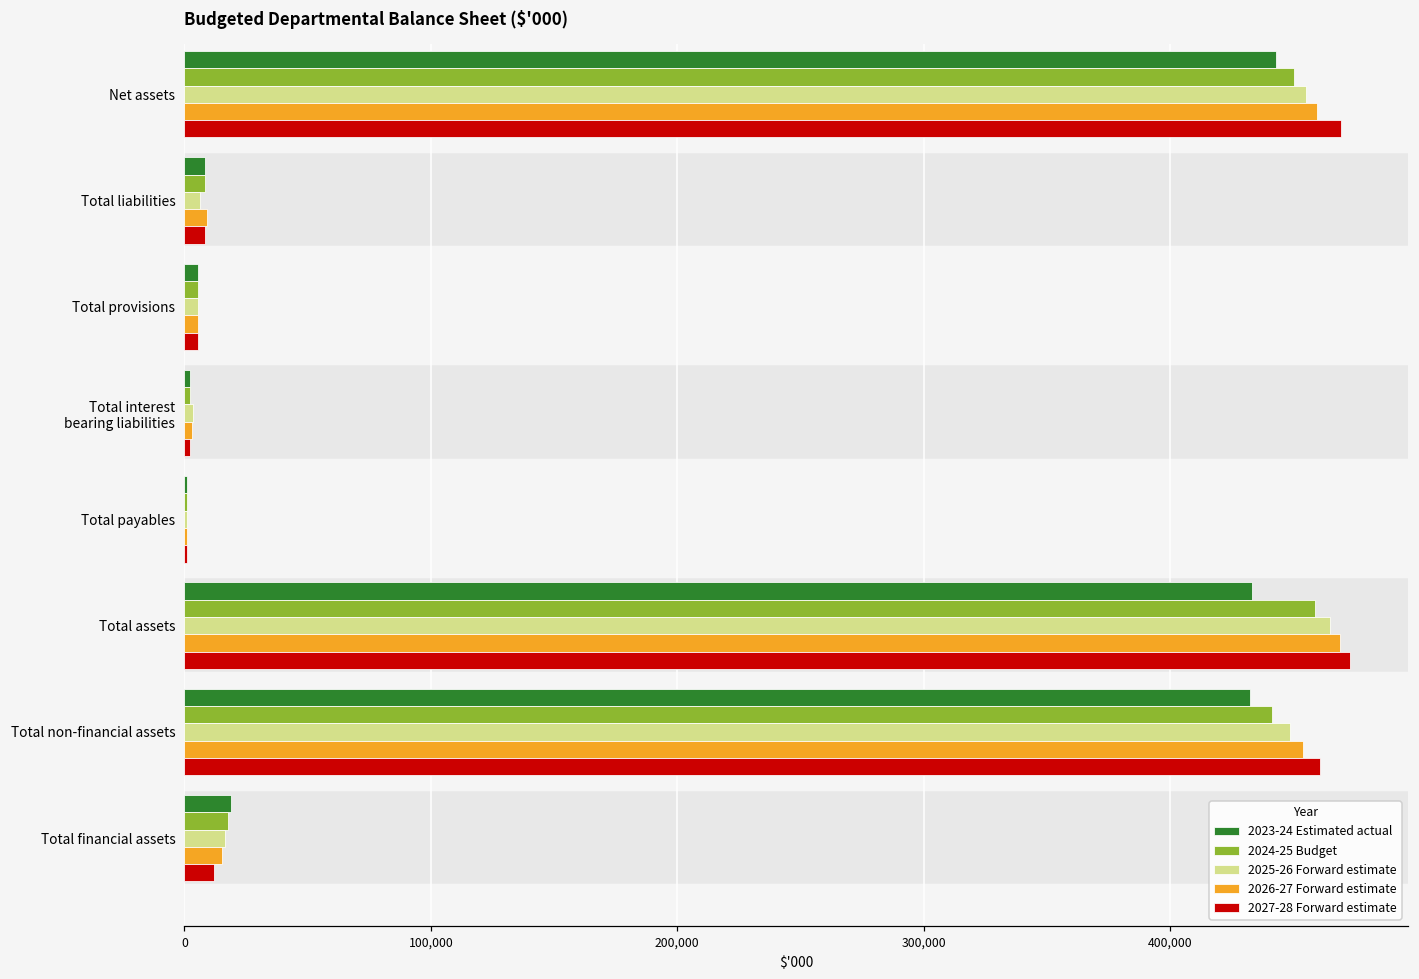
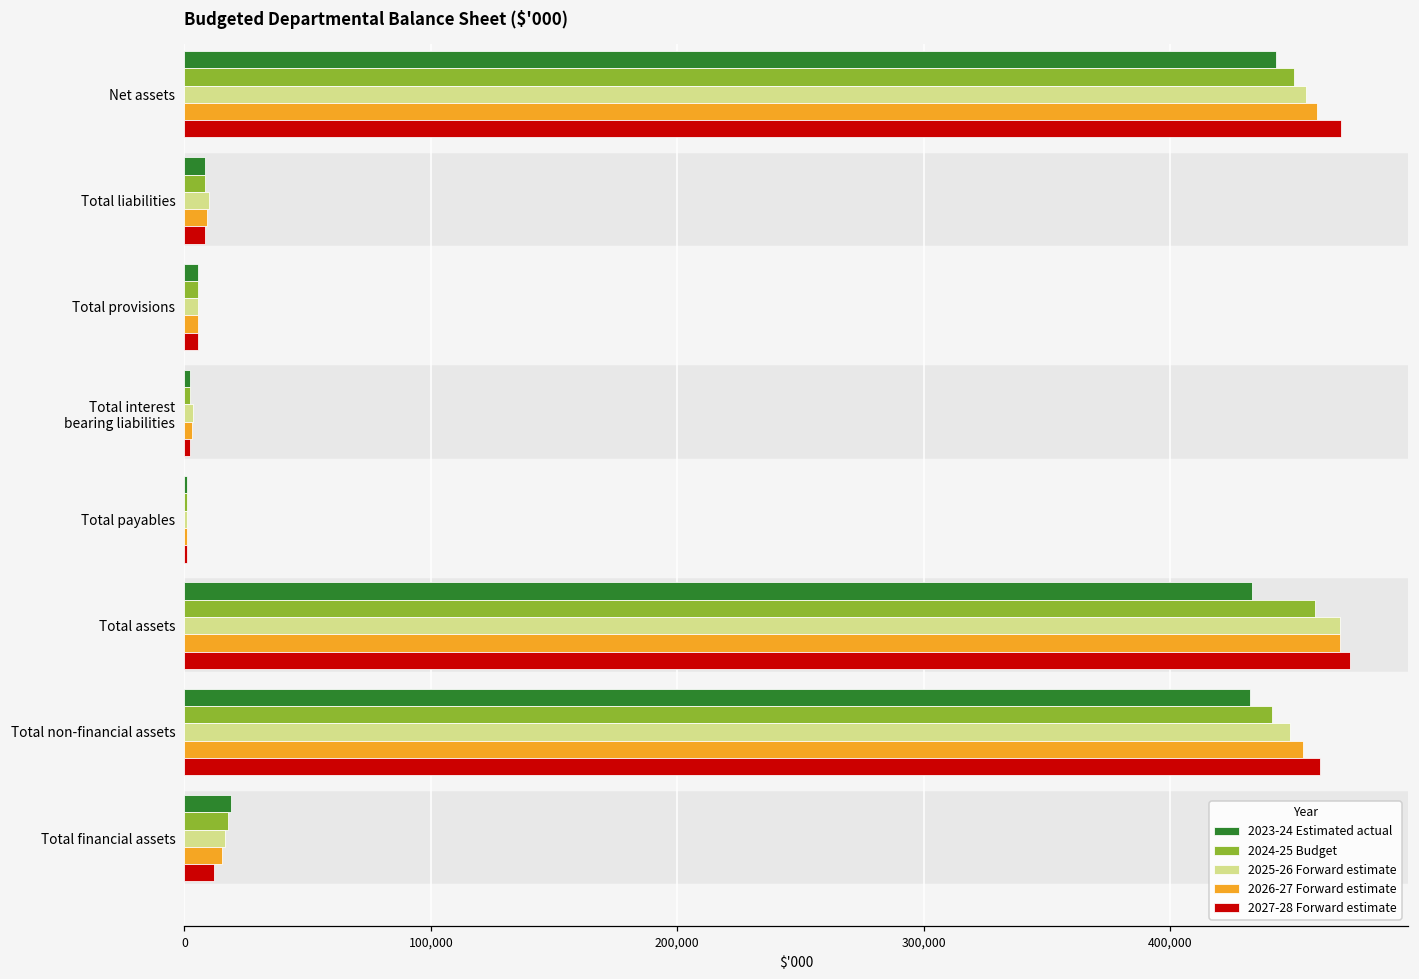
  {
    "2023-24 Estimated actual": {
      "Net assets": "443,000",
      "Total liabilities": "8,000",
      "Total provisions": "5,000",
      "Total interest bearing liabilities": "2,000",
      "Total assets": "433,000",
      "Total non-financial assets": "432,000",
      "Total financial assets": "19,000"
    },
    "2024-25 Budget": {
      "Net assets": "451,000",
      "Total liabilities": "8,000",
      "Total provisions": "5,000",
      "Total interest bearing liabilities": "2,000",
      "Total assets": "459,000",
      "Total non-financial assets": "441,000",
      "Total financial assets": "18,000"
    },
    "2025-26 Forward estimate": {
      "Net assets": "455,000",
-     "Total liabilities": "6,000",
+     "Total liabilities": "10,000",
      "Total provisions": "5,000",
      "Total interest bearing liabilities": "4,000",
-     "Total assets": "465,000",
+     "Total assets": "469,000",
      "Total non-financial assets": "449,000",
      "Total financial assets": "16,000"
    },
    "2026-27 Forward estimate": {
      "Net assets": "460,000",
      "Total liabilities": "9,000",
      "Total provisions": "5,000",
      "Total interest bearing liabilities": "3,000",
      "Total assets": "469,000",
      "Total non-financial assets": "454,000",
      "Total financial assets": "15,000"
    },
    "2027-28 Forward estimate": {
      "Net assets": "469,000",
      "Total liabilities": "9,000",
      "Total provisions": "5,000",
      "Total interest bearing liabilities": "2,000",
      "Total assets": "473,000",
      "Total non-financial assets": "461,000",
      "Total financial assets": "12,000"
    }
  }
